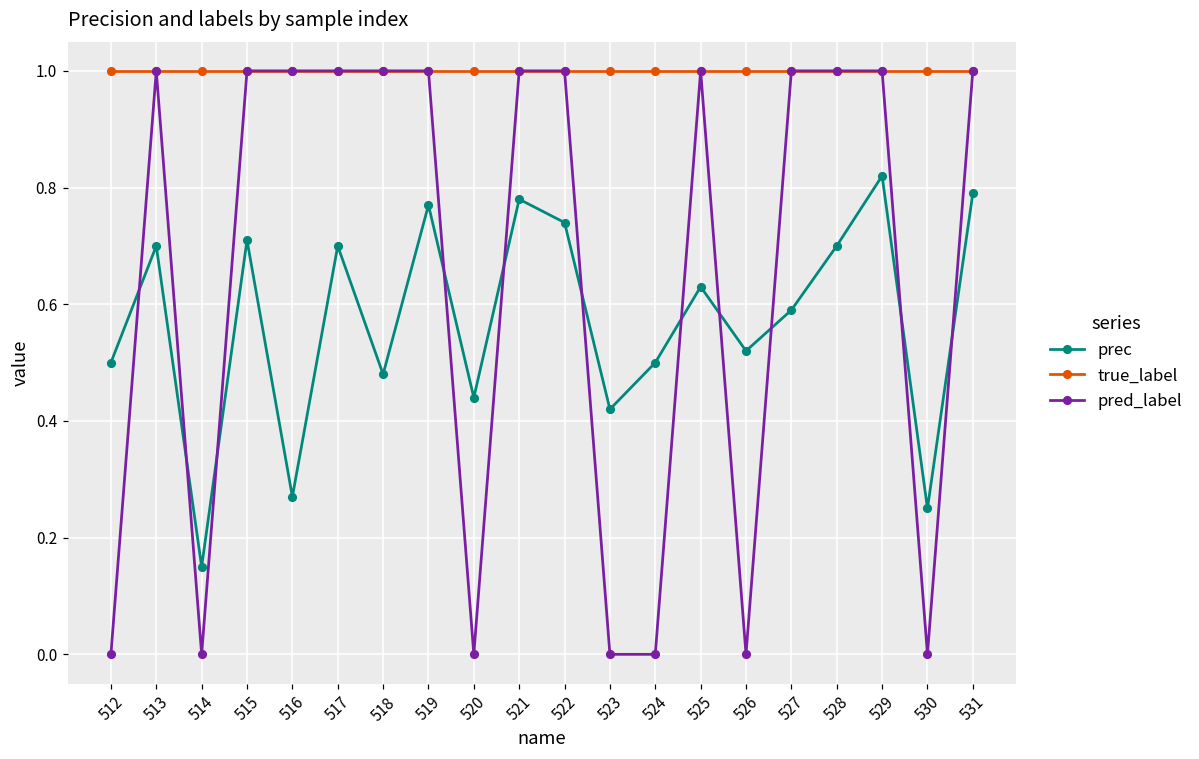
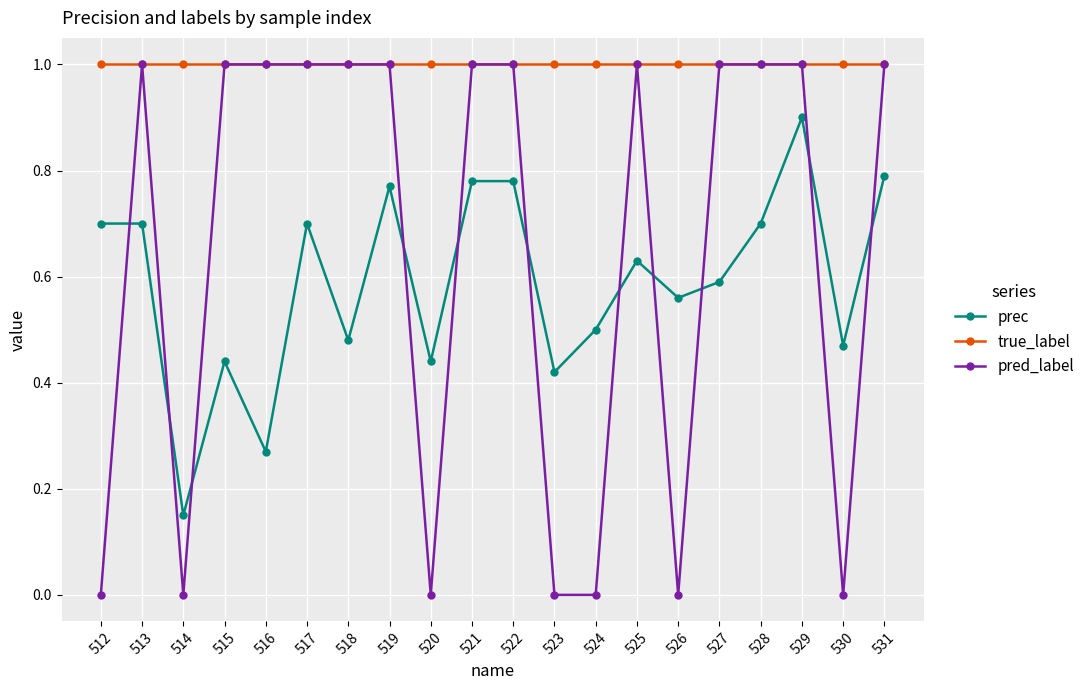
  {
    "prec": {
-     "512": 0.5,
+     "512": 0.7,
      "513": 0.70,
      "514": 0.15,
-     "515": 0.71,
+     "515": 0.44,
      "516": 0.27,
      "517": 0.70,
      "518": 0.48,
      "519": 0.77,
      "520": 0.44,
      "521": 0.78,
-     "522": 0.74,
+     "522": 0.78,
      "523": 0.42,
      "524": 0.50,
      "525": 0.63,
-     "526": 0.52,
+     "526": 0.56,
      "527": 0.59,
      "528": 0.70,
-     "529": 0.82,
-     "530": 0.25,
+     "529": 0.90,
+     "530": 0.47,
      "531": 0.79
    },
    "true_label": {
      "512": 1.00,
      "514": 1.00,
      "520": 1.00,
      "523": 1.00,
      "524": 1.00,
      "526": 1.00,
      "530": 1.00
    },
    "pred_label": {
      "512": 0.00,
      "514": 0.00,
      "520": 0.00,
      "523": 0.00,
      "524": 0.00,
      "526": 0.00,
      "530": 0.00
    }
  }
